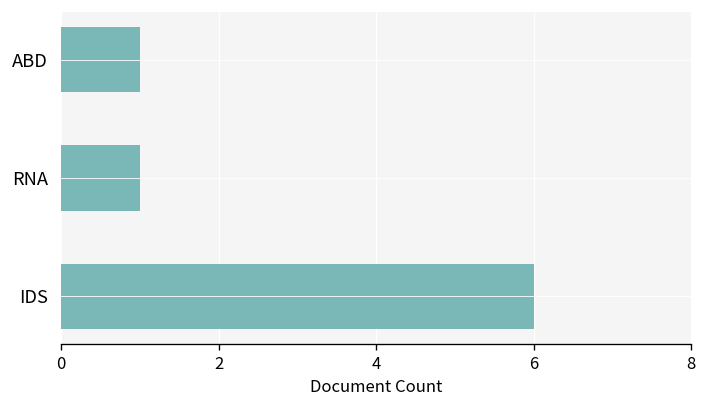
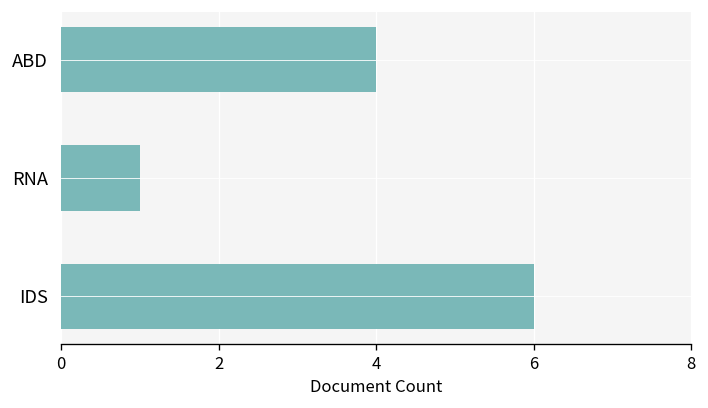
  {
-   "ABD": 1,
+   "ABD": 4,
    "RNA": 1,
    "IDS": 6
  }
